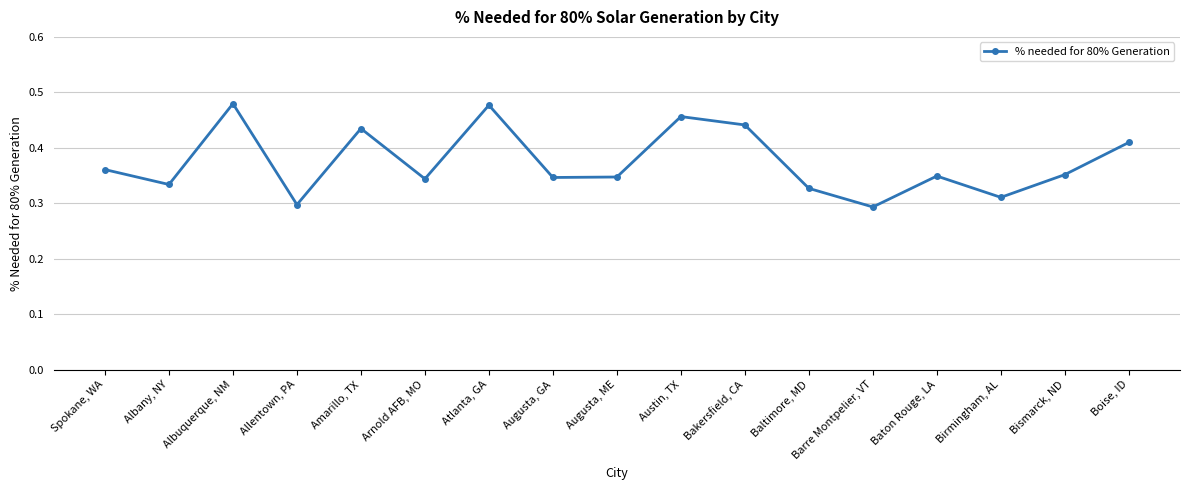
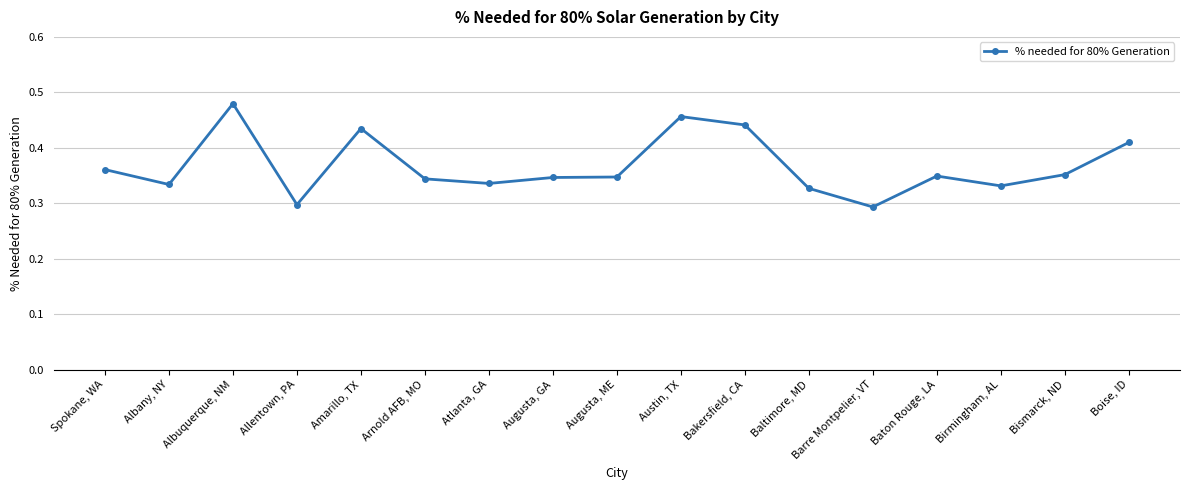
  {
    "Spokane, WA": 0.36,
    "Albany, NY": 0.33,
    "Albuquerque, NM": 0.48,
    "Allentown, PA": 0.30,
    "Amarillo, TX": 0.43,
    "Arnold AFB, MO": 0.34,
-   "Atlanta, GA": 0.48,
+   "Atlanta, GA": 0.34,
    "Augusta, GA": 0.35,
    "Augusta, ME": 0.35,
    "Austin, TX": 0.46,
    "Bakersfield, CA": 0.44,
    "Baltimore, MD": 0.33,
    "Barre Montpelier, VT": 0.29,
    "Baton Rouge, LA": 0.35,
-   "Birmingham, AL": 0.31,
+   "Birmingham, AL": 0.33,
    "Bismarck, ND": 0.35,
    "Boise, ID": 0.41
  }
